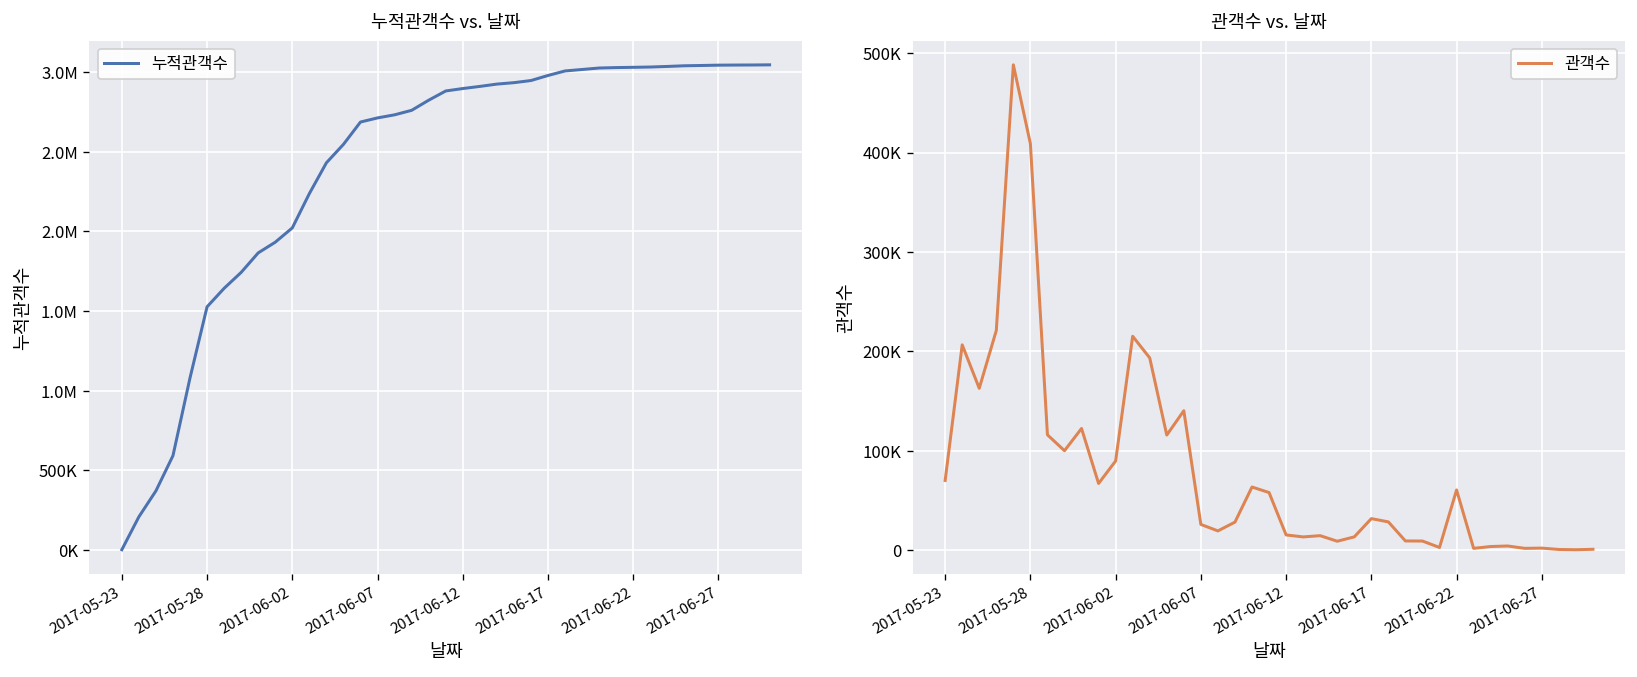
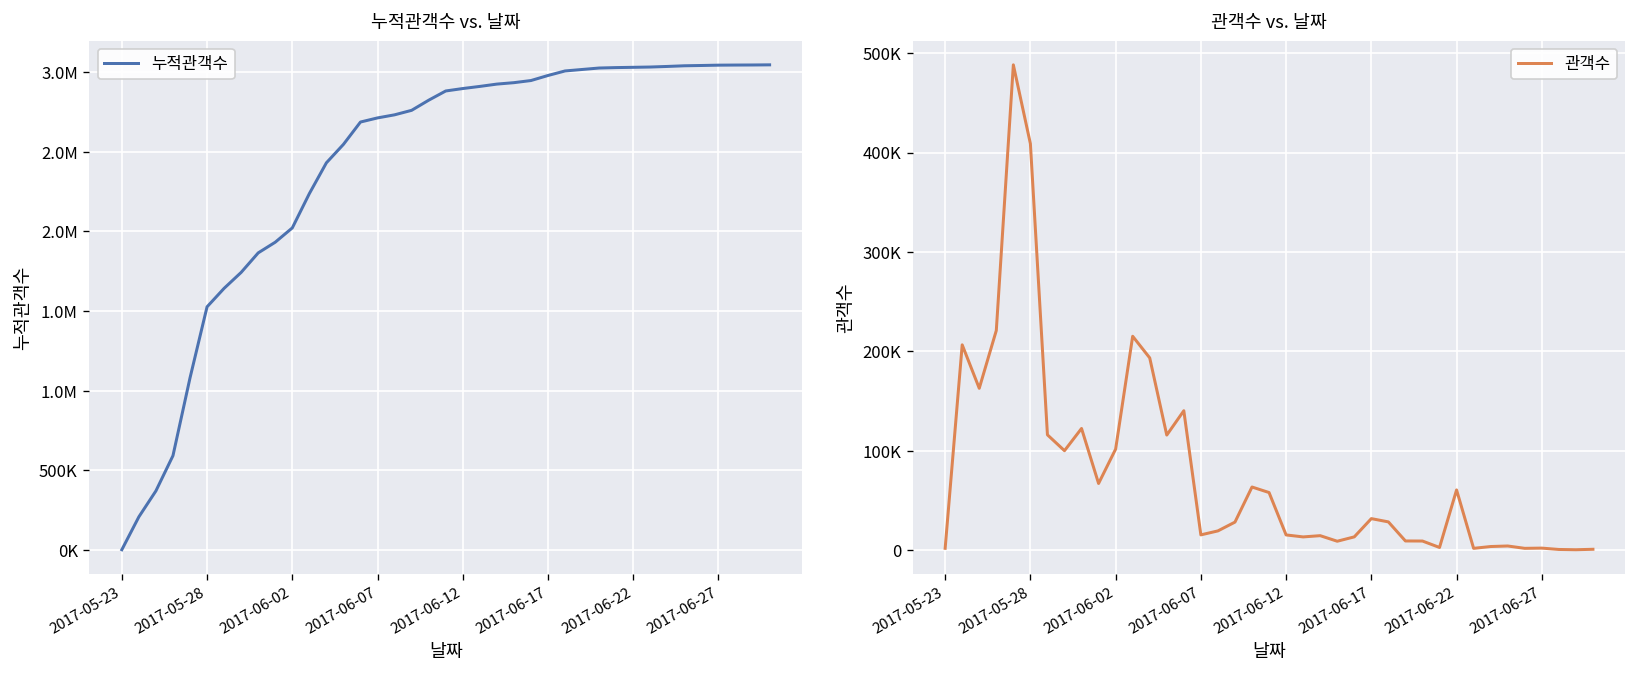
  {
    "관객수 vs. 날짜": {
-     "2017-05-23": 70000,
+     "2017-05-23": 0,
      "2017-05-28": 410000,
-     "2017-06-02": 90000,
-     "2017-06-07": 30000,
+     "2017-06-02": 100000,
+     "2017-06-07": 20000,
      "2017-06-12": 20000,
      "2017-06-17": 30000,
      "2017-06-22": 60000,
      "2017-06-27": 0
    }
  }
